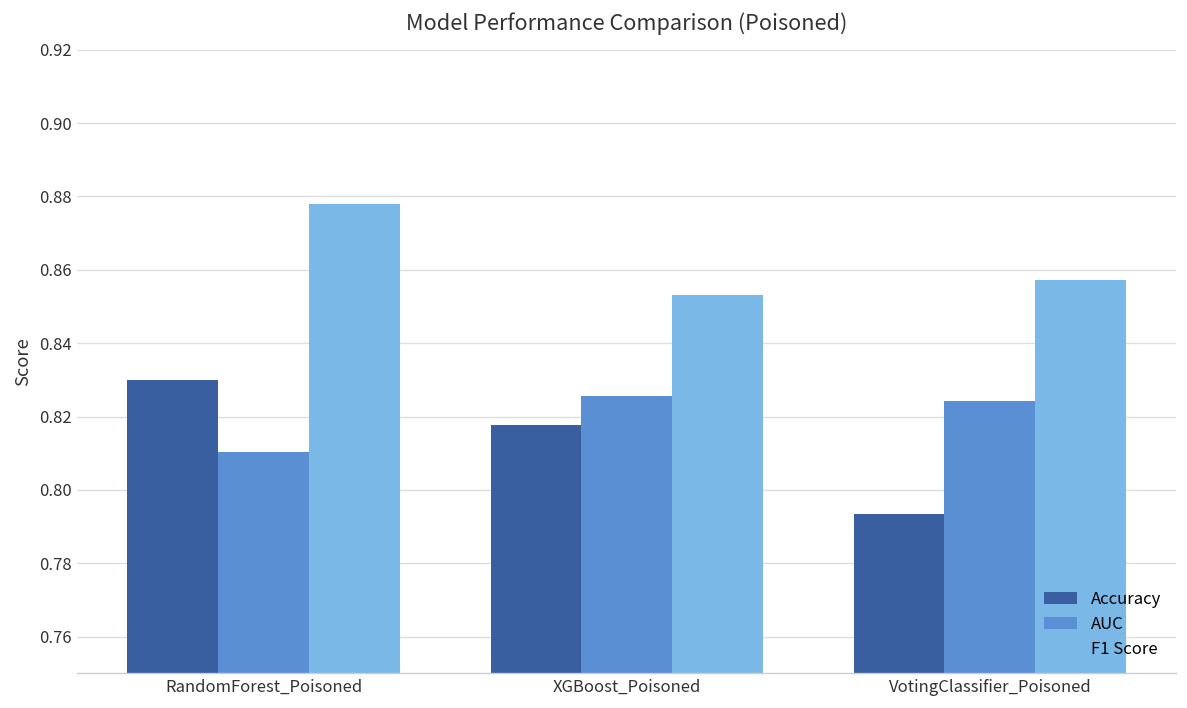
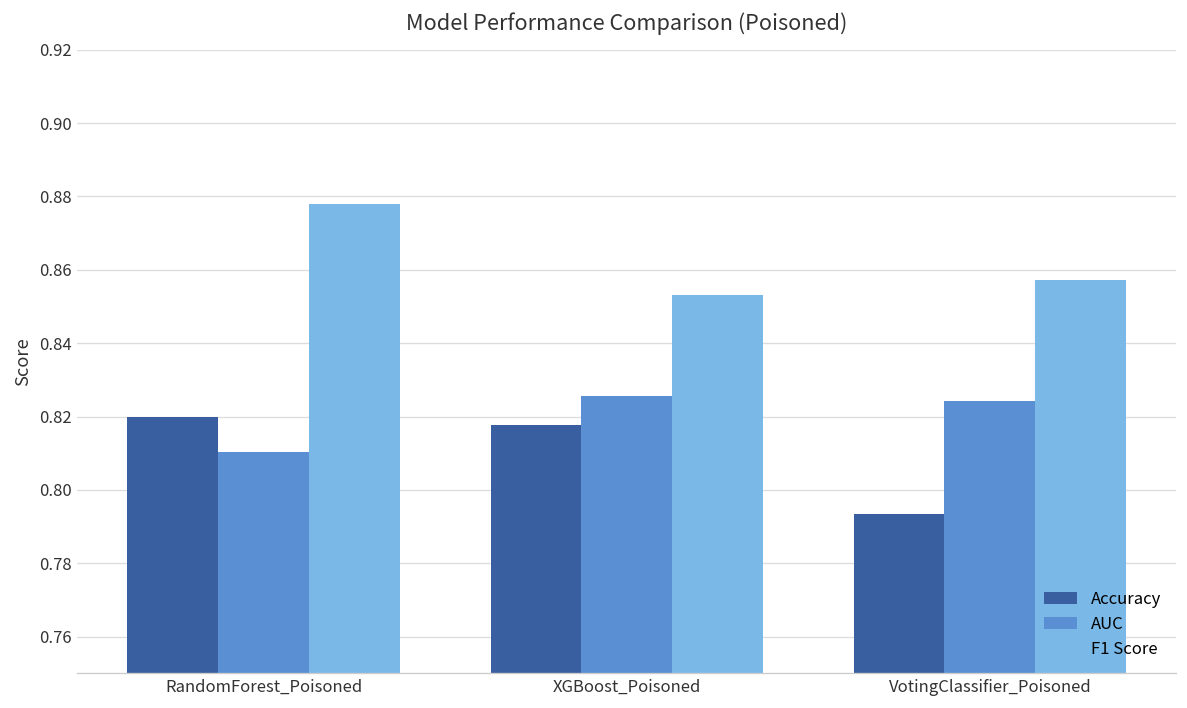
  {
    "Accuracy": {
-     "RandomForest_Poisoned": 0.83,
+     "RandomForest_Poisoned": 0.82,
      "XGBoost_Poisoned": 0.818,
      "VotingClassifier_Poisoned": 0.793
    }
  }
